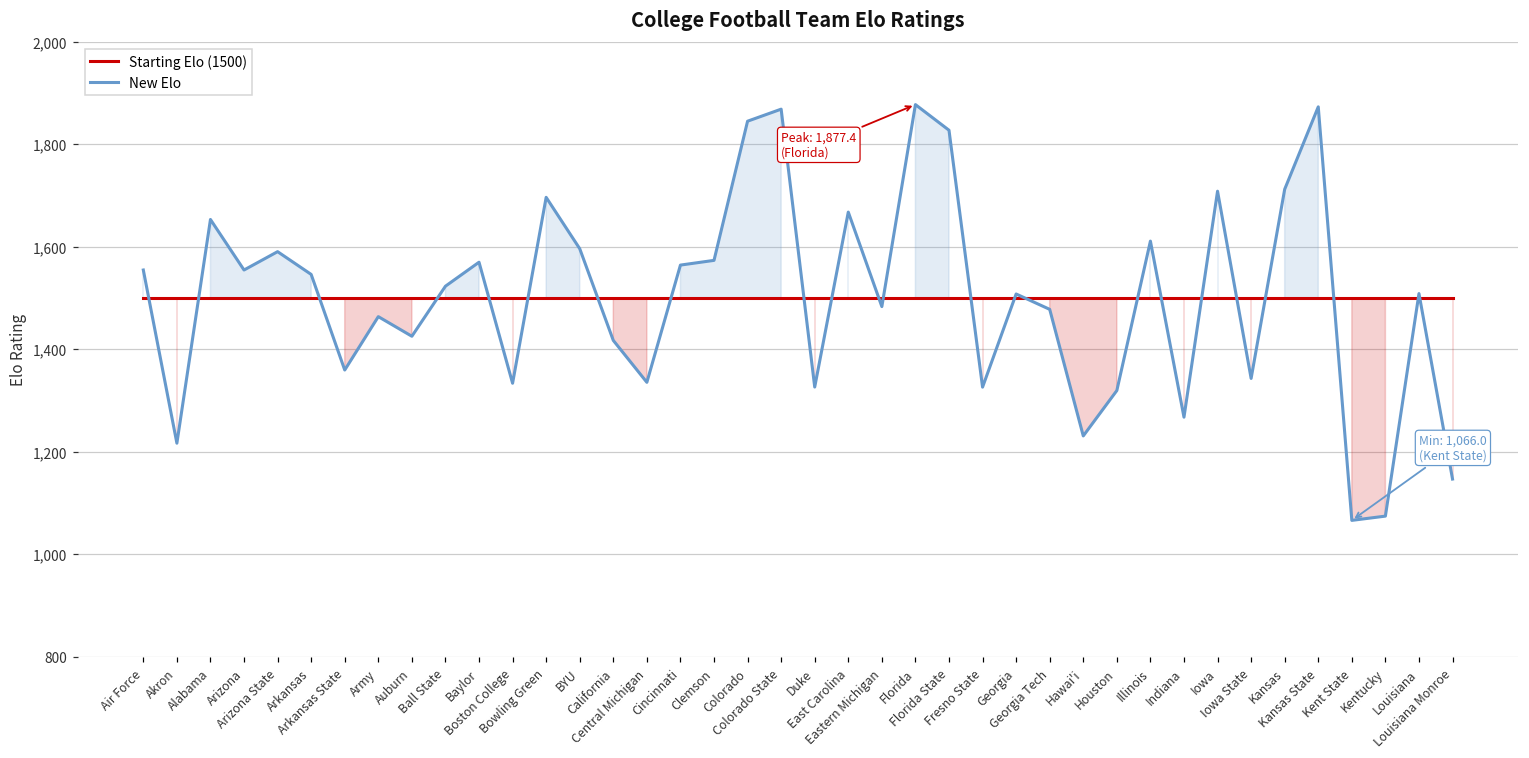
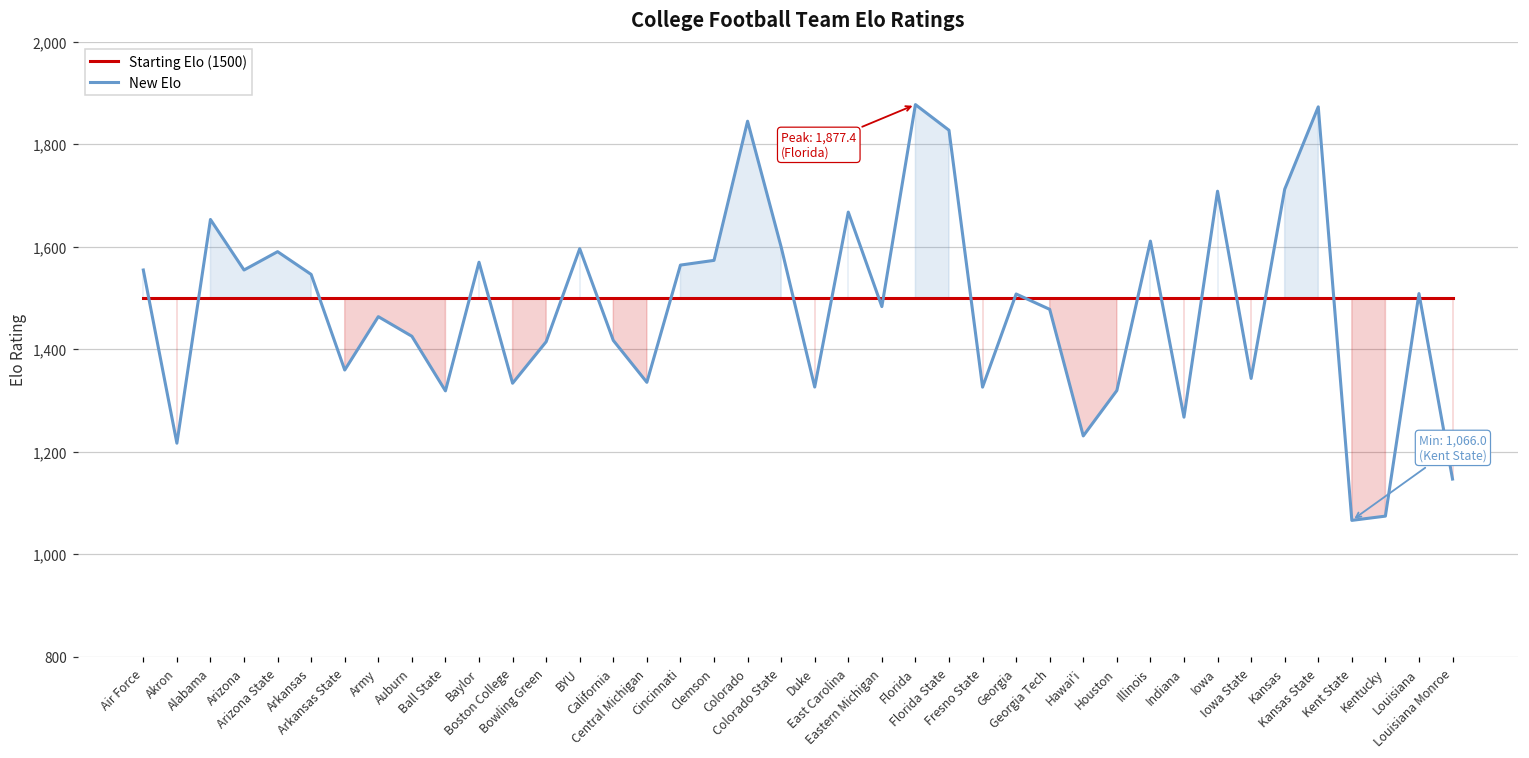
  {
    "Starting Elo (1500)": {
      "Air Force": "1,500",
      "Akron": "1,500",
      "Alabama": "1,500",
      "Arizona": "1,500",
      "Arizona State": "1,500",
      "Arkansas": "1,500",
      "Arkansas State": "1,500",
      "Army": "1,500",
      "Auburn": "1,500",
      "Ball State": "1,500",
      "Baylor": "1,500",
      "Boston College": "1,500",
      "Bowling Green": "1,500",
      "BYU": "1,500",
      "California": "1,500",
      "Central Michigan": "1,500",
      "Cincinnati": "1,500",
      "Clemson": "1,500",
      "Colorado": "1,500",
      "Colorado State": "1,500",
      "Duke": "1,500",
      "East Carolina": "1,500",
      "Eastern Michigan": "1,500",
      "Florida": "1,500",
      "Florida State": "1,500",
      "Fresno State": "1,500",
      "Georgia": "1,500",
      "Georgia Tech": "1,500",
      "Hawai'i": "1,500",
      "Houston": "1,500",
      "Illinois": "1,500",
      "Indiana": "1,500",
      "Iowa": "1,500",
      "Iowa State": "1,500",
      "Kansas": "1,500",
      "Kansas State": "1,500",
      "Kent State": "1,500",
      "Kentucky": "1,500",
      "Louisiana": "1,500",
      "Louisiana Monroe": "1,500"
    },
    "New Elo": {
      "Air Force": "1,550",
      "Akron": "1,220",
      "Alabama": "1,650",
      "Arizona": "1,550",
      "Arizona State": "1,590",
      "Arkansas": "1,550",
      "Arkansas State": "1,360",
      "Army": "1,460",
      "Auburn": "1,430",
-     "Ball State": "1,520",
+     "Ball State": "1,320",
      "Baylor": "1,570",
      "Boston College": "1,330",
-     "Bowling Green": "1,700",
+     "Bowling Green": "1,410",
      "BYU": "1,600",
      "California": "1,420",
      "Central Michigan": "1,340",
      "Cincinnati": "1,560",
      "Clemson": "1,570",
      "Colorado": "1,850",
-     "Colorado State": "1,870",
+     "Colorado State": "1,600",
      "Duke": "1,330",
      "East Carolina": "1,670",
      "Eastern Michigan": "1,480",
      "Florida": "1,880",
      "Florida State": "1,830",
      "Fresno State": "1,330",
      "Georgia": "1,510",
      "Georgia Tech": "1,480",
      "Hawai'i": "1,230",
      "Houston": "1,320",
      "Illinois": "1,610",
      "Indiana": "1,270",
      "Iowa": "1,710",
      "Iowa State": "1,340",
      "Kansas": "1,710",
      "Kansas State": "1,870",
      "Kent State": "1,070",
      "Louisiana": "1,510"
    }
  }
